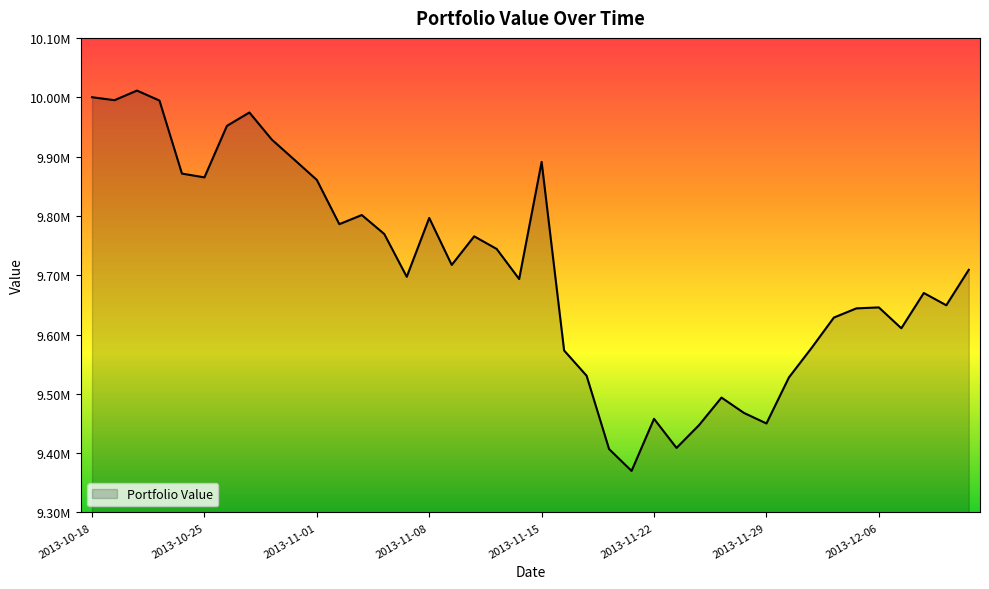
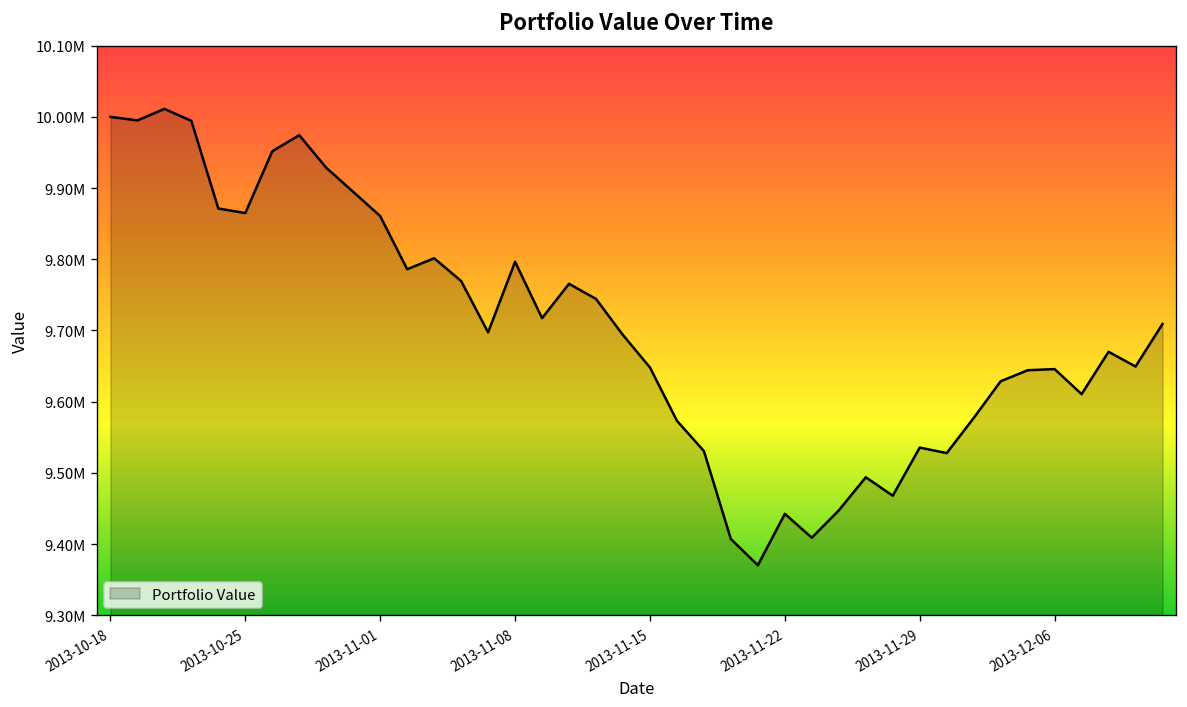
  {
    "2013-10-18": 10000000,
    "2013-10-25": 9860000,
    "2013-11-01": 9860000,
    "2013-11-08": 9800000,
-   "2013-11-15": 9890000,
-   "2013-11-22": 9460000,
-   "2013-11-29": 9450000,
+   "2013-11-15": 9650000,
+   "2013-11-22": 9440000,
+   "2013-11-29": 9540000,
    "2013-12-06": 9650000
  }
